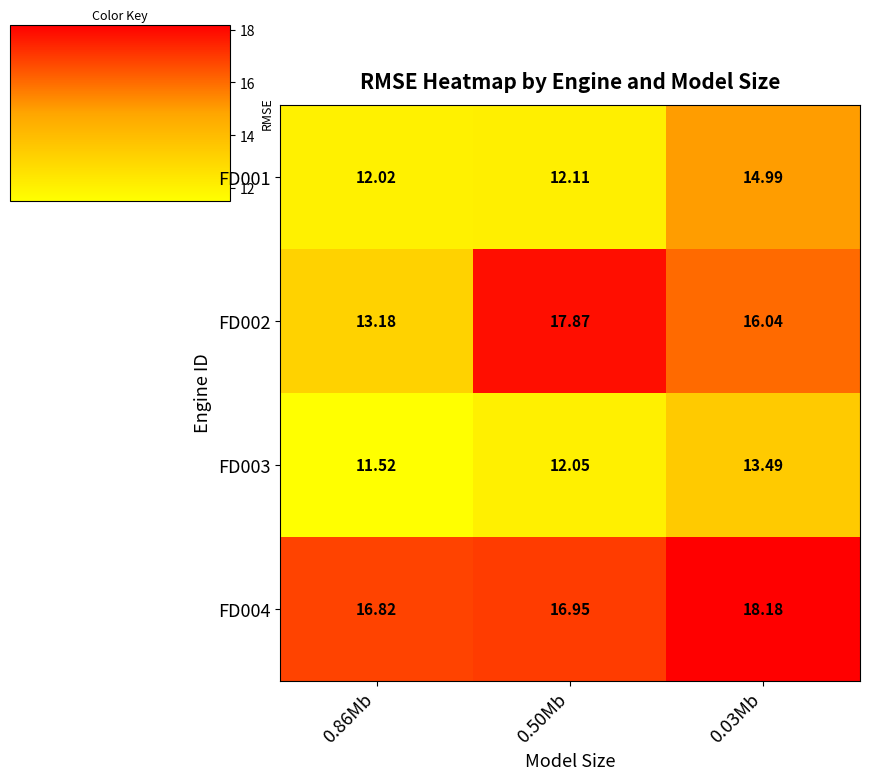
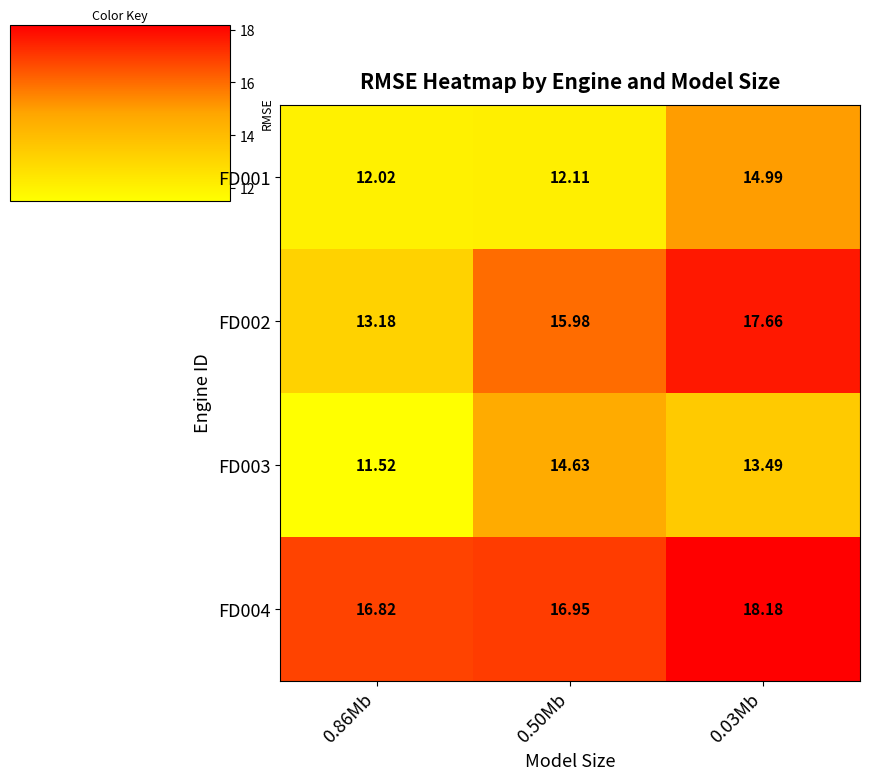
  {
    "FD001": {
      "0.86Mb": 12.02,
      "0.50Mb": 12.11,
      "0.03Mb": 14.99
    },
    "FD002": {
      "0.86Mb": 13.18,
-     "0.50Mb": 17.87,
-     "0.03Mb": 16.04
+     "0.50Mb": 15.98,
+     "0.03Mb": 17.66
    },
    "FD003": {
      "0.86Mb": 11.52,
-     "0.50Mb": 12.05,
+     "0.50Mb": 14.63,
      "0.03Mb": 13.49
    },
    "FD004": {
      "0.86Mb": 16.82,
      "0.50Mb": 16.95,
      "0.03Mb": 18.18
    }
  }
